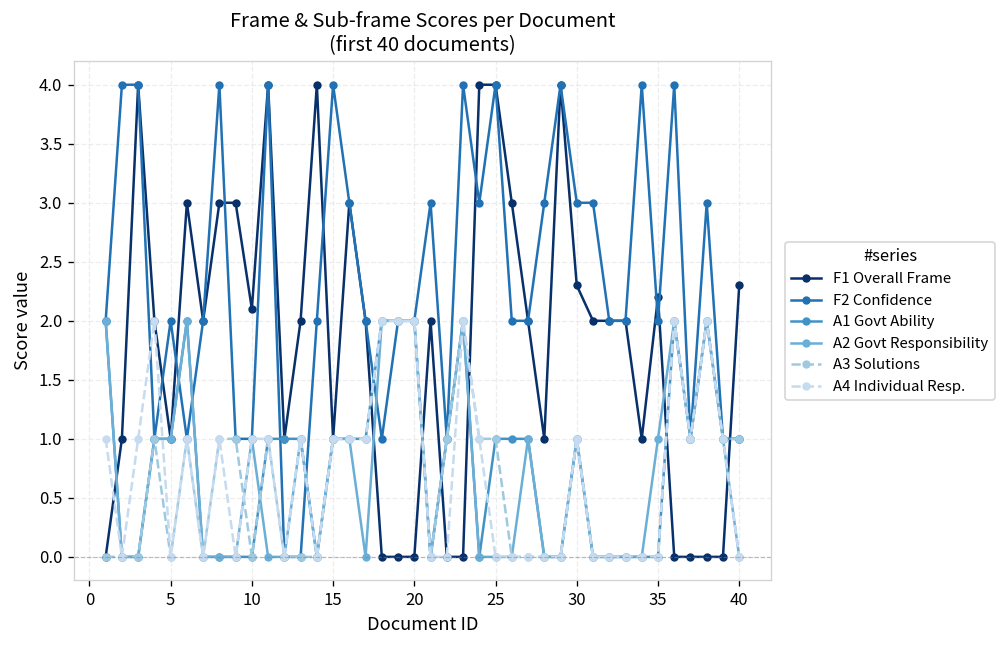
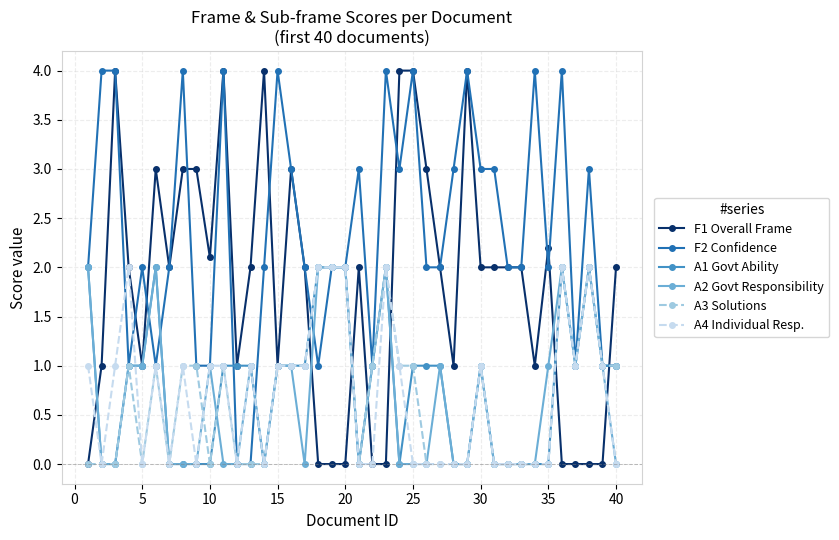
  {
    "F1 Overall Frame": {
      "10": 2.1,
      "20": 0.0,
-     "30": 2.3,
+     "30": 2.0,
      "35": 2.2,
-     "40": 2.3
+     "40": 2.0
    }
  }
